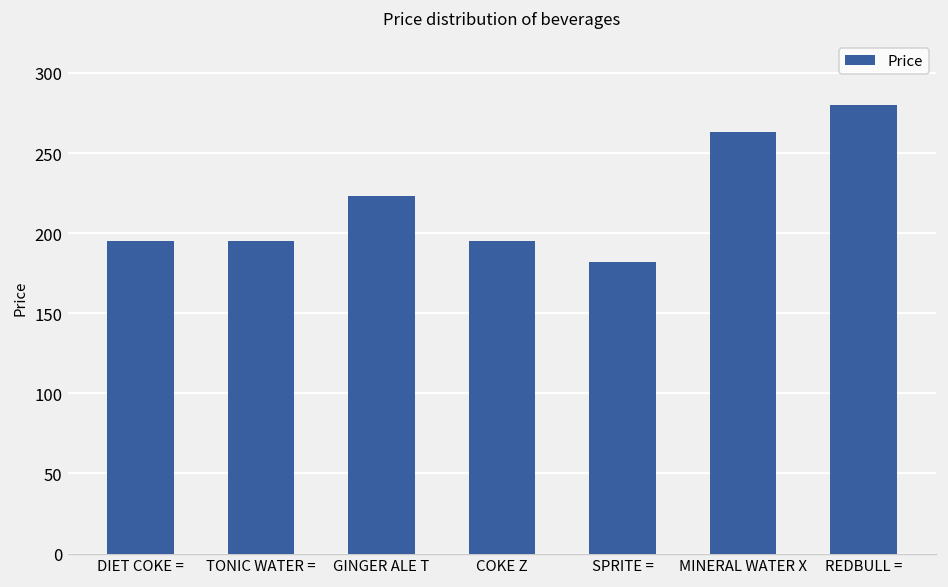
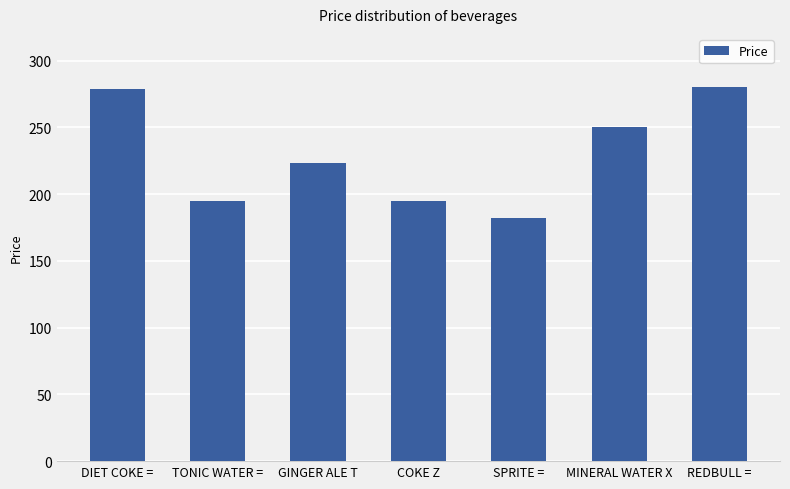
  {
-   "DIET COKE =": 195,
+   "DIET COKE =": 279,
    "TONIC WATER =": 195,
    "GINGER ALE T": 223,
    "COKE Z": 195,
    "SPRITE =": 182,
-   "MINERAL WATER X": 263,
+   "MINERAL WATER X": 250,
    "REDBULL =": 280
  }
